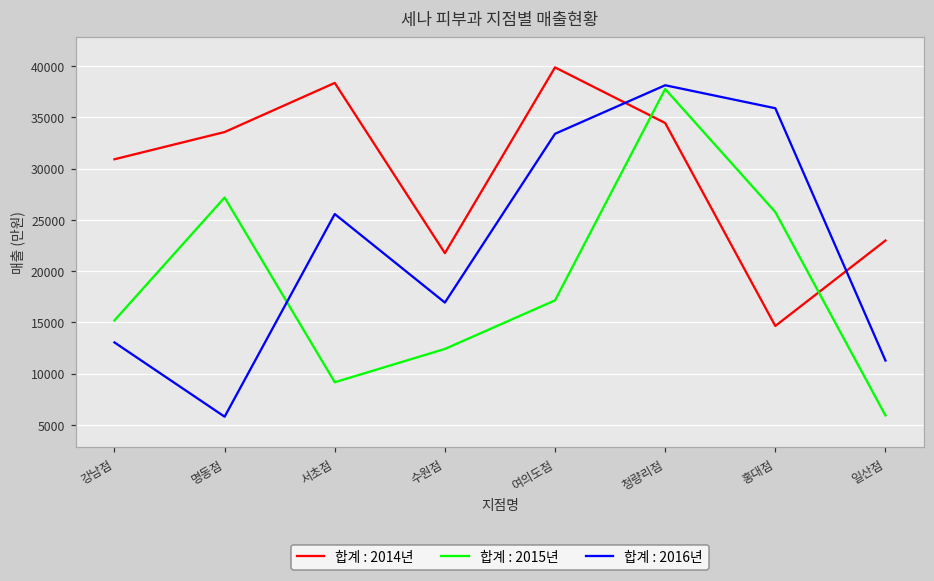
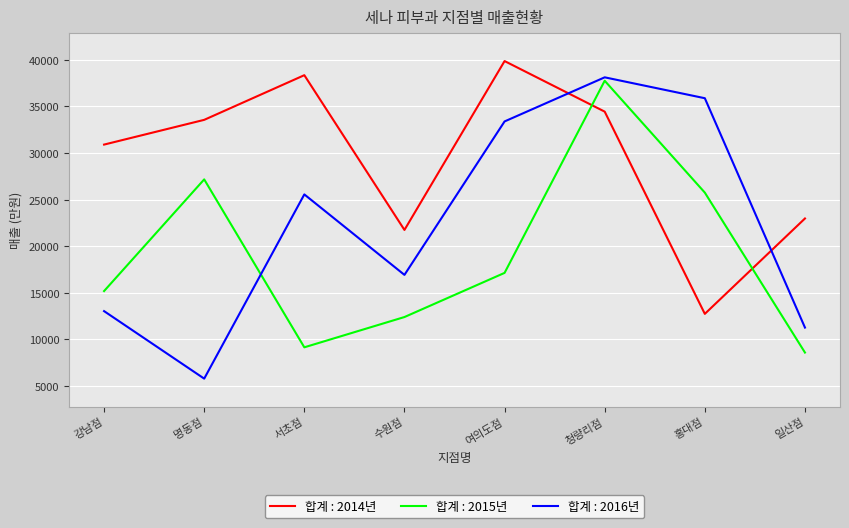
  {
    "합계 : 2014년": {
      "강남점": 31000,
      "명동점": 34000,
      "서초점": 38000,
      "수원점": 22000,
      "여의도점": 40000,
      "청량리점": 34000,
-     "홍대점": 15000,
+     "홍대점": 13000,
      "일산점": 23000
    },
    "합계 : 2015년": {
      "강남점": 15000,
      "명동점": 27000,
      "서초점": 9000,
      "수원점": 12000,
      "여의도점": 17000,
      "청량리점": 38000,
      "홍대점": 26000,
-     "일산점": 6000
+     "일산점": 9000
    },
    "합계 : 2016년": {
      "강남점": 13000,
      "명동점": 6000,
      "서초점": 26000,
      "수원점": 17000,
      "여의도점": 33000,
      "청량리점": 38000,
      "홍대점": 36000,
      "일산점": 11000
    }
  }
